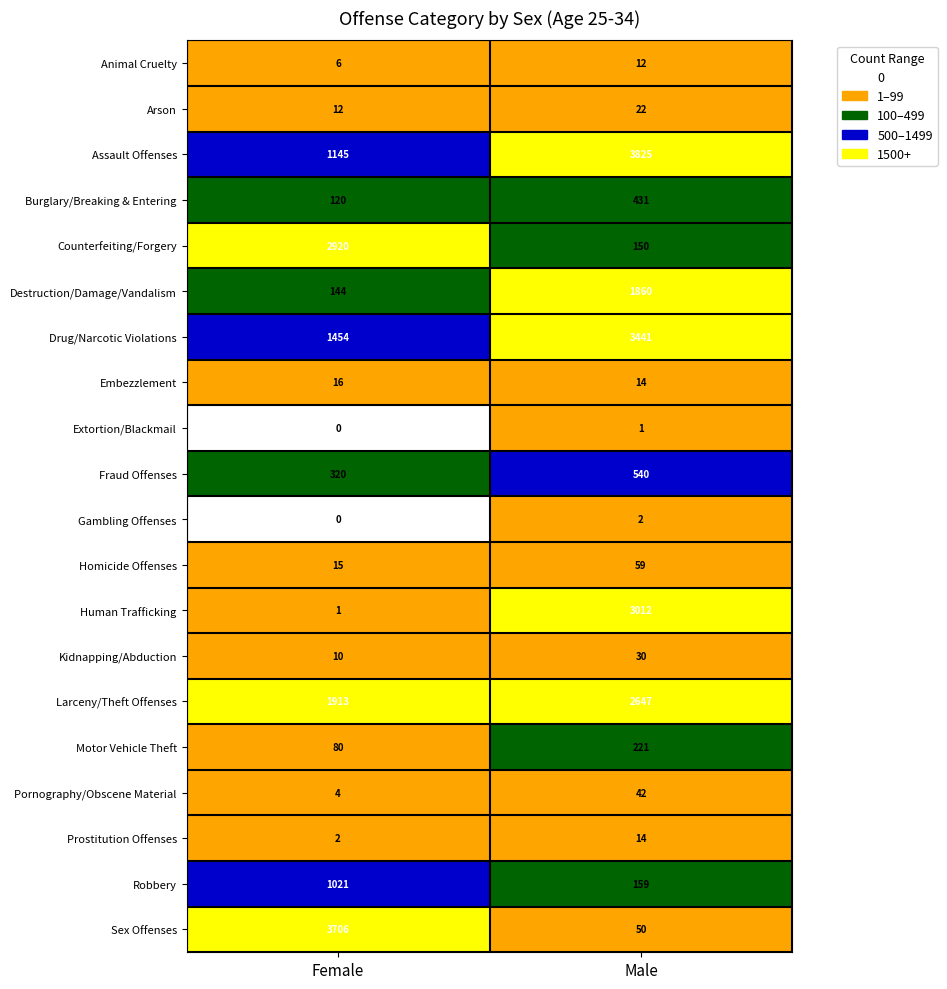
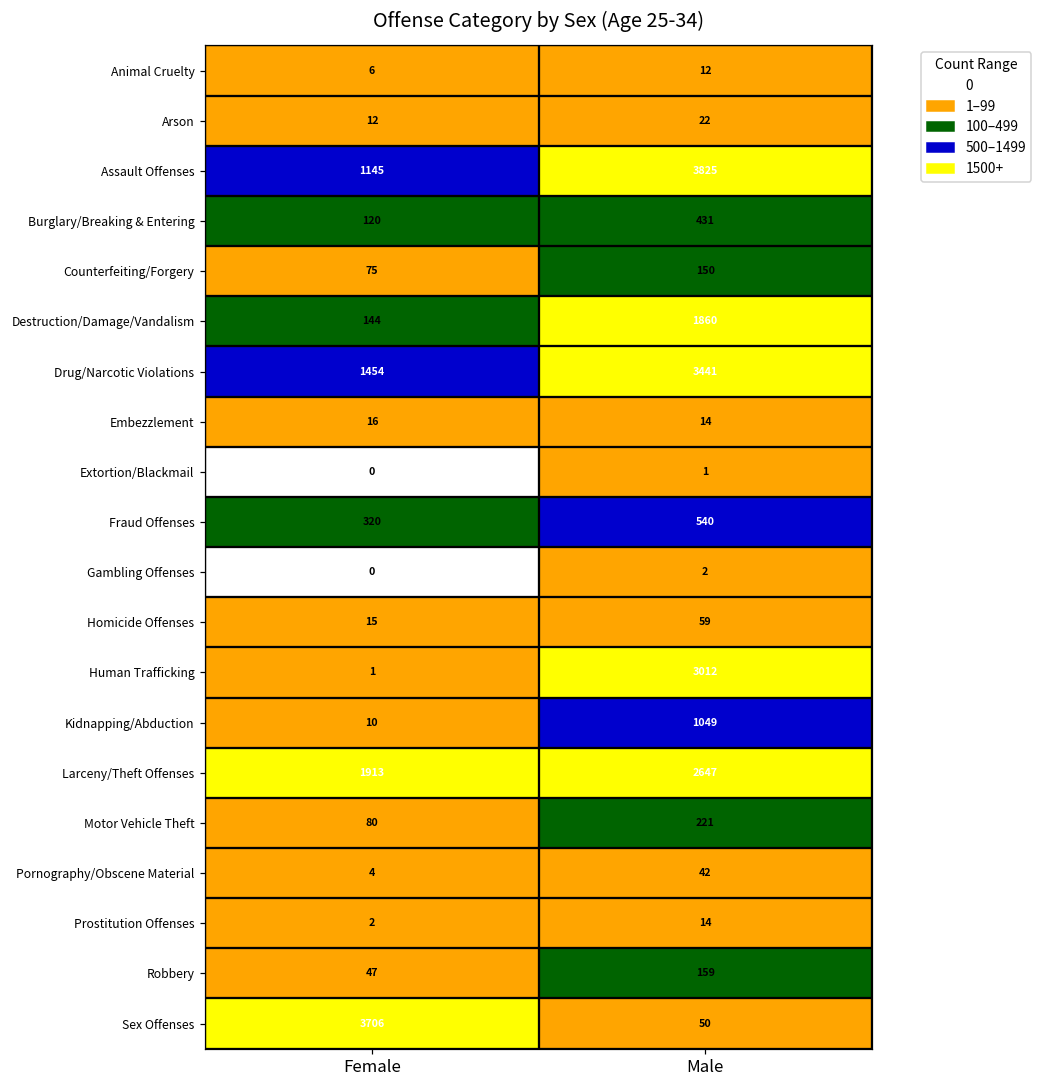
  {
    "Animal Cruelty": {
      "Female": 6,
      "Male": 12
    },
    "Arson": {
      "Female": 12,
      "Male": 22
    },
    "Assault Offenses": {
      "Female": 1145,
      "Male": 3825
    },
    "Burglary/Breaking & Entering": {
      "Female": 120,
      "Male": 431
    },
    "Counterfeiting/Forgery": {
-     "Female": 2920,
+     "Female": 75,
      "Male": 150
    },
    "Destruction/Damage/Vandalism": {
      "Female": 144,
      "Male": 1860
    },
    "Drug/Narcotic Violations": {
      "Female": 1454,
      "Male": 3441
    },
    "Embezzlement": {
      "Female": 16,
      "Male": 14
    },
    "Extortion/Blackmail": {
      "Female": 0,
      "Male": 1
    },
    "Fraud Offenses": {
      "Female": 320,
      "Male": 540
    },
    "Gambling Offenses": {
      "Female": 0,
      "Male": 2
    },
    "Homicide Offenses": {
      "Female": 15,
      "Male": 59
    },
    "Human Trafficking": {
      "Female": 1,
      "Male": 3012
    },
    "Kidnapping/Abduction": {
      "Female": 10,
-     "Male": 30
+     "Male": 1049
    },
    "Larceny/Theft Offenses": {
      "Female": 1913,
      "Male": 2647
    },
    "Motor Vehicle Theft": {
      "Female": 80,
      "Male": 221
    },
    "Pornography/Obscene Material": {
      "Female": 4,
      "Male": 42
    },
    "Prostitution Offenses": {
      "Female": 2,
      "Male": 14
    },
    "Robbery": {
-     "Female": 1021,
+     "Female": 47,
      "Male": 159
    },
    "Sex Offenses": {
      "Female": 3706,
      "Male": 50
    }
  }
